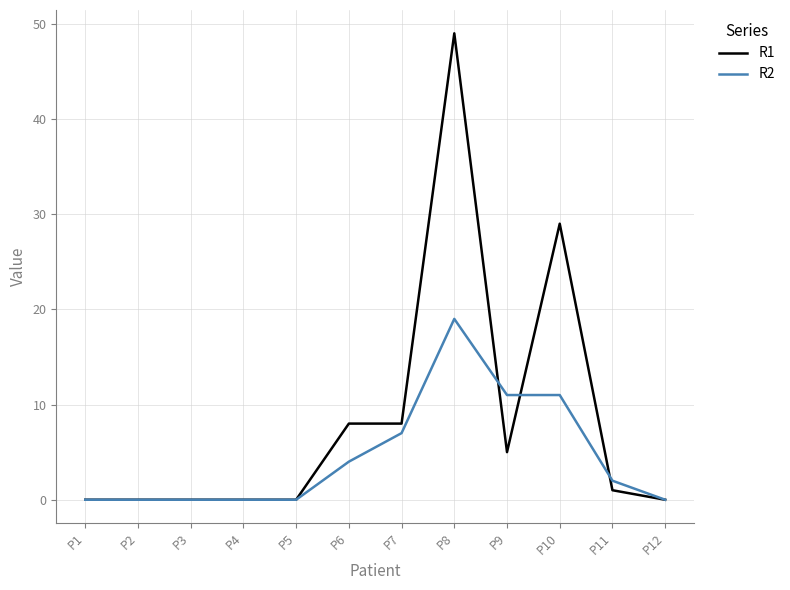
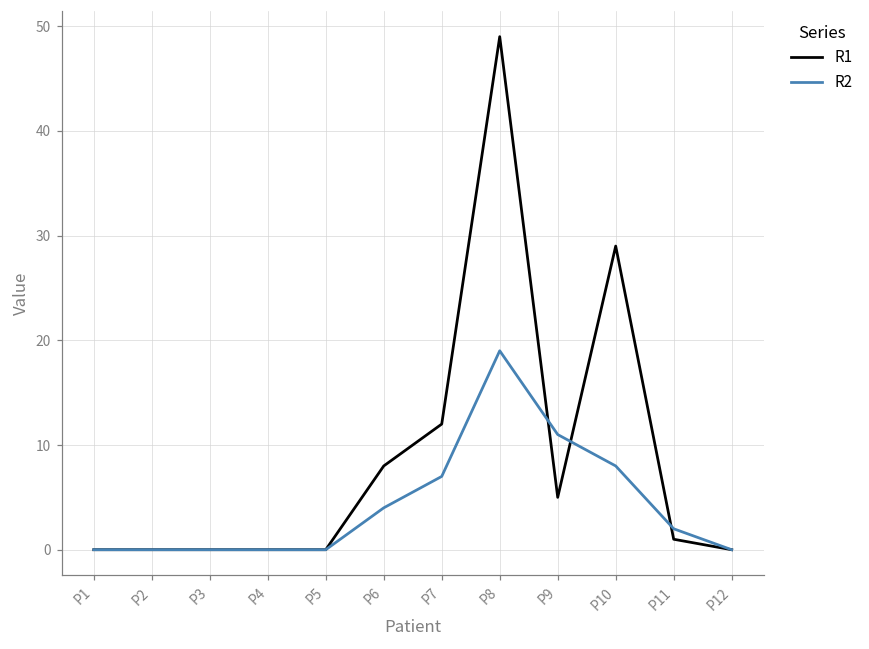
  {
    "R1": {
      "P6": 8,
-     "P7": 8,
+     "P7": 12,
      "P8": 49,
      "P9": 5,
      "P10": 29,
      "P11": 1
    },
    "R2": {
      "P6": 4,
      "P7": 7,
      "P8": 19,
      "P9": 11,
-     "P10": 11,
+     "P10": 8,
      "P11": 2
    }
  }
